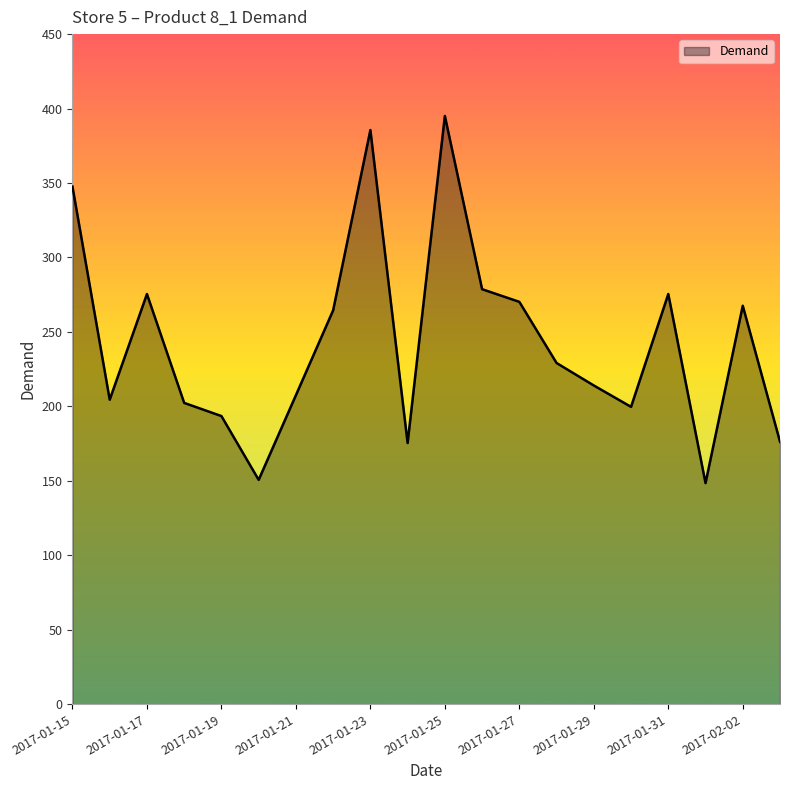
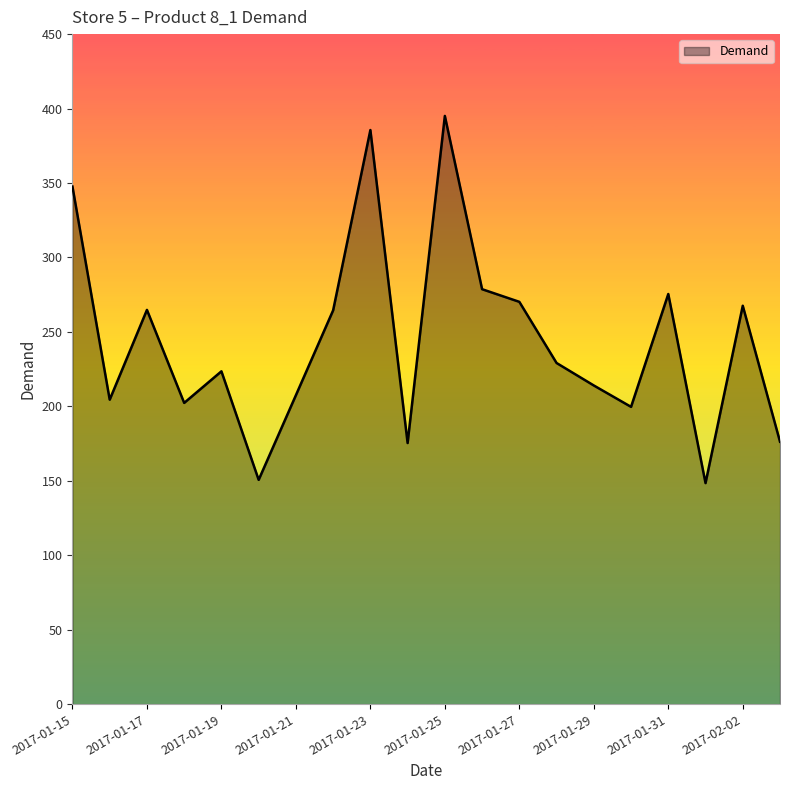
  {
    "2017-01-15": 348,
-   "2017-01-17": 275,
-   "2017-01-19": 193,
+   "2017-01-17": 265,
+   "2017-01-19": 224,
    "2017-01-21": 207,
    "2017-01-23": 386,
    "2017-01-25": 395,
    "2017-01-27": 270,
    "2017-01-29": 214,
    "2017-01-31": 275,
    "2017-02-02": 268
  }
